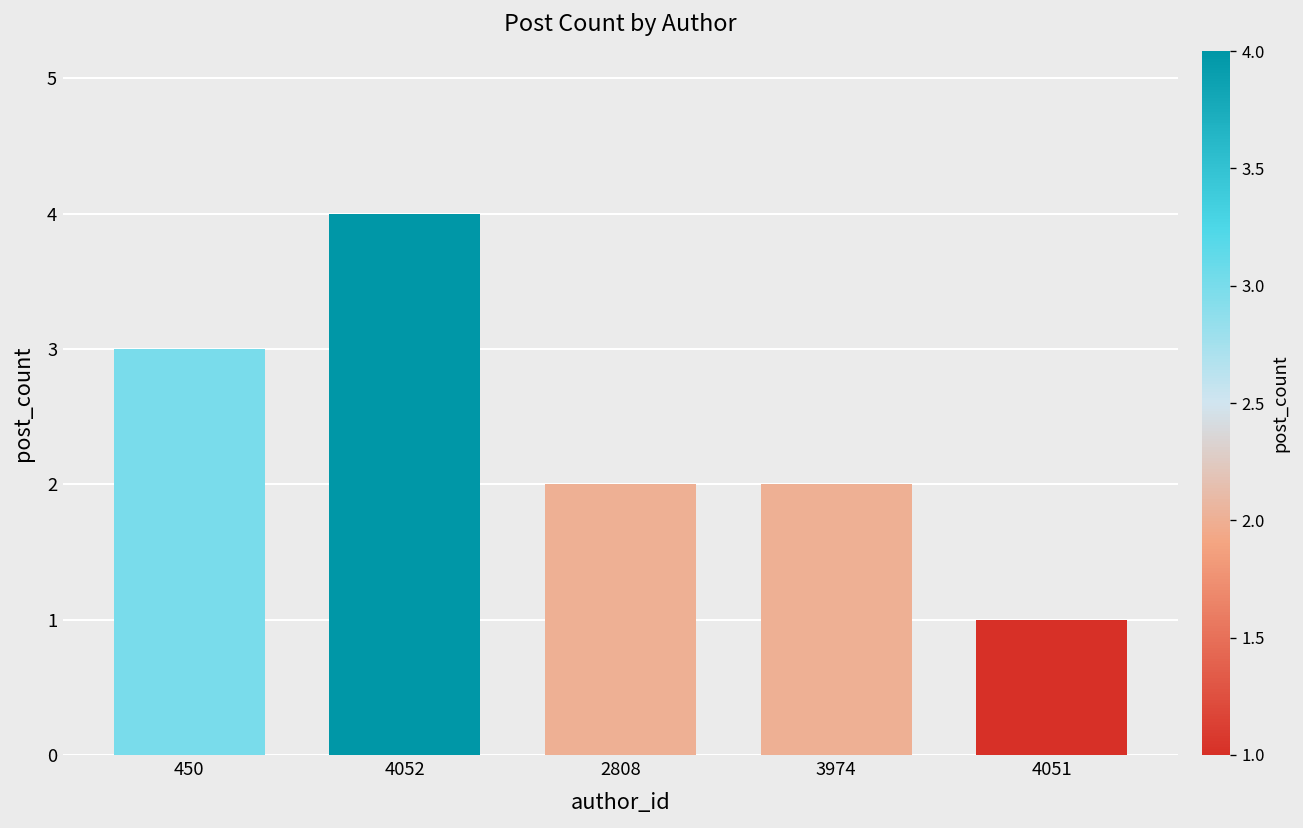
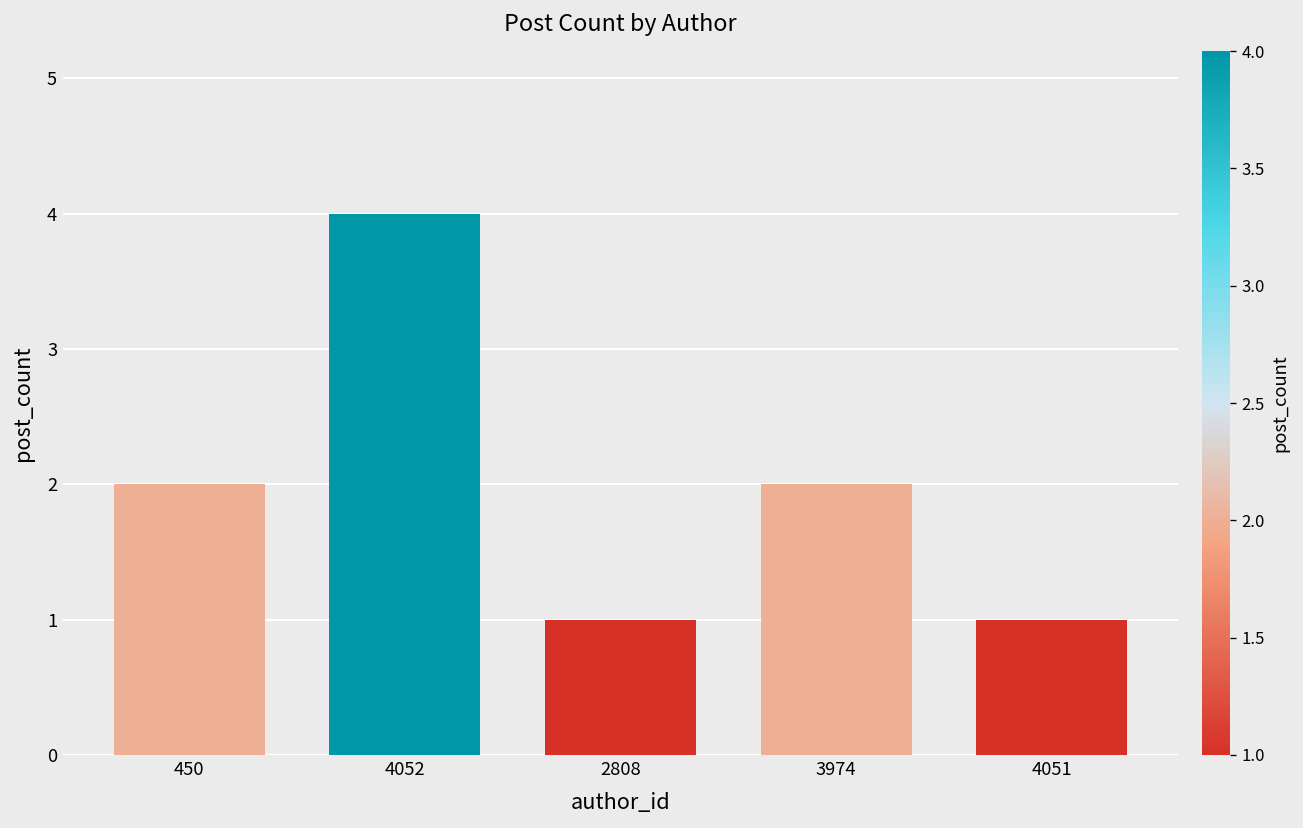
  {
-   "450": 3,
+   "450": 2,
    "4052": 4,
-   "2808": 2,
+   "2808": 1,
    "3974": 2,
    "4051": 1
  }
